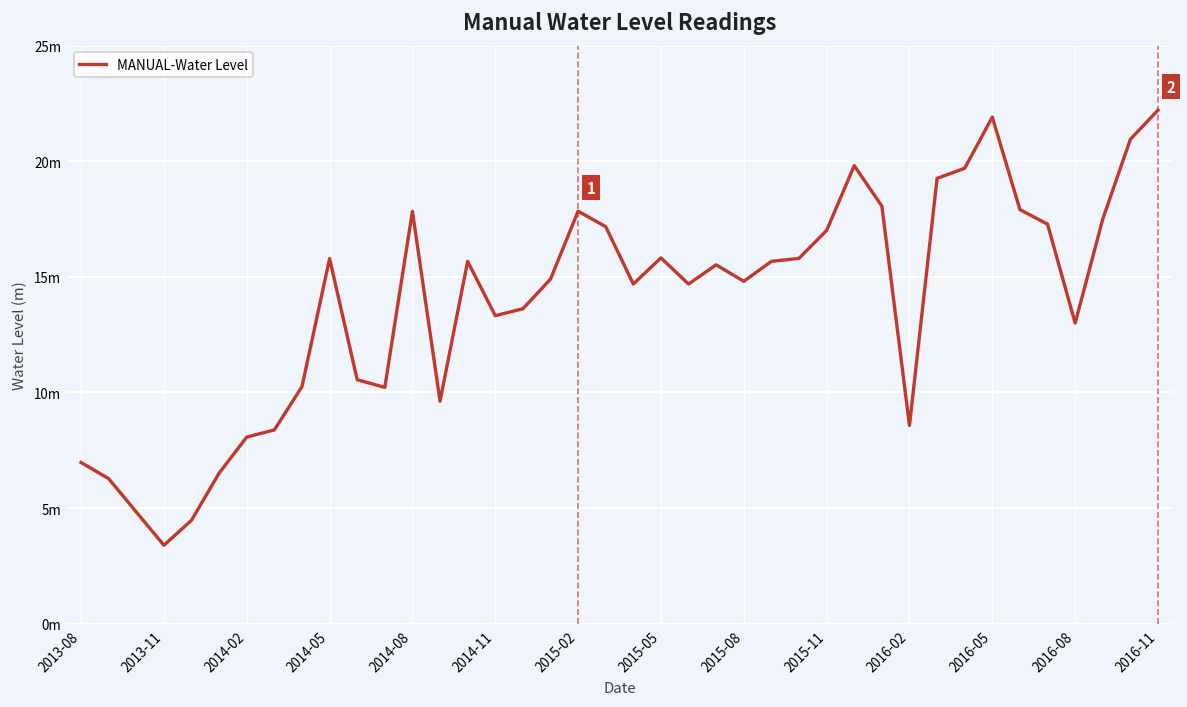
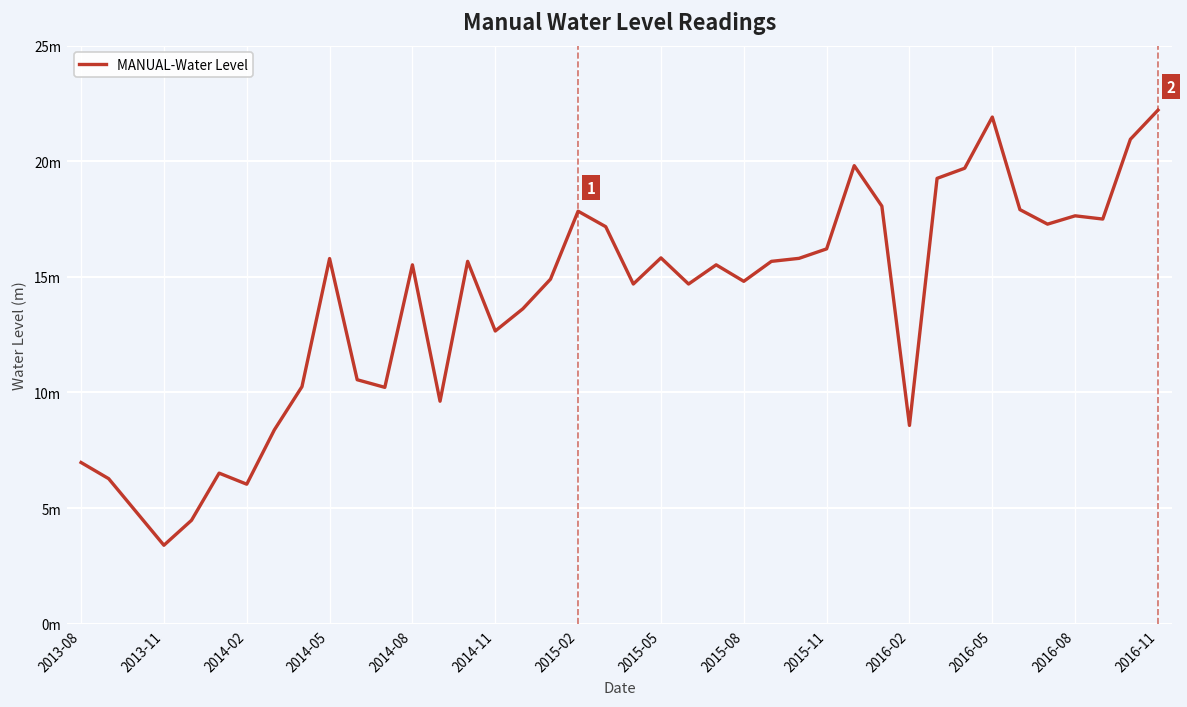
  {
    "2013-08": "7.0m",
    "2013-11": "3.4m",
-   "2014-02": "8.1m",
+   "2014-02": "6.0m",
    "2014-05": "15.8m",
-   "2014-08": "17.8m",
-   "2014-11": "13.3m",
+   "2014-08": "15.5m",
+   "2014-11": "12.7m",
    "2015-05": "15.8m",
    "2015-08": "14.8m",
-   "2015-11": "17.0m",
+   "2015-11": "16.2m",
    "2016-02": "8.6m",
    "2016-05": "21.9m",
-   "2016-08": "13.0m"
+   "2016-08": "17.6m"
  }
